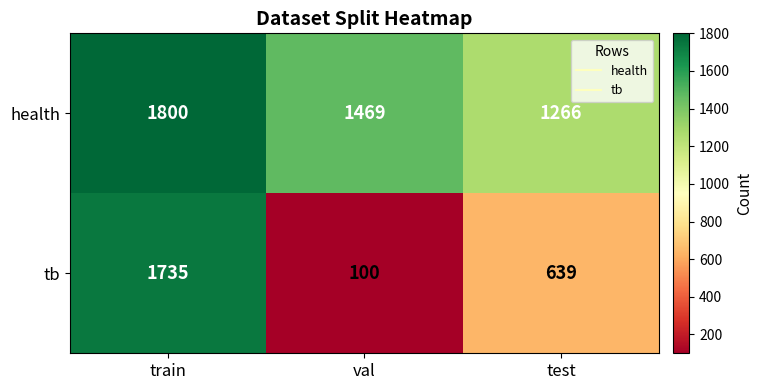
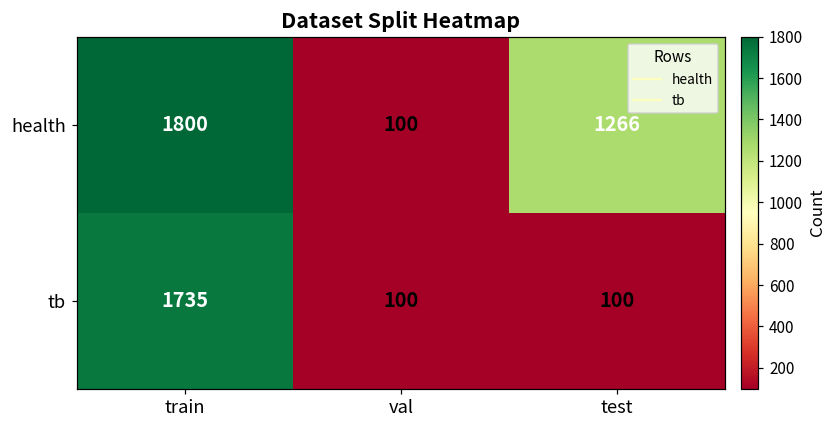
  {
    "health": {
      "train": 1800,
-     "val": 1469,
+     "val": 100,
      "test": 1266
    },
    "tb": {
      "train": 1735,
      "val": 100,
-     "test": 639
+     "test": 100
    }
  }
